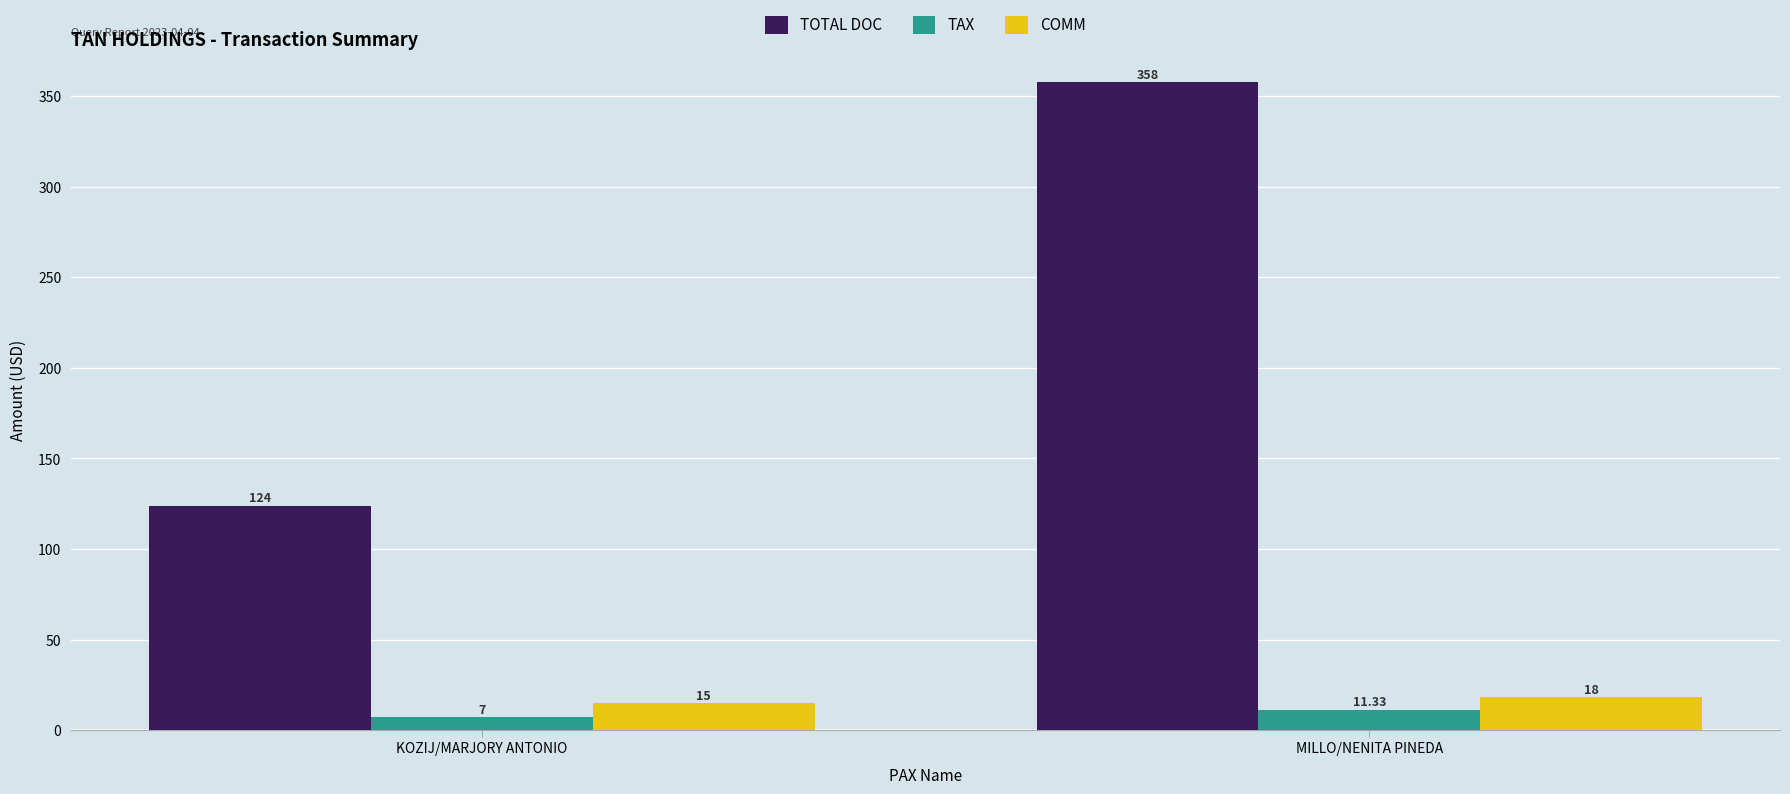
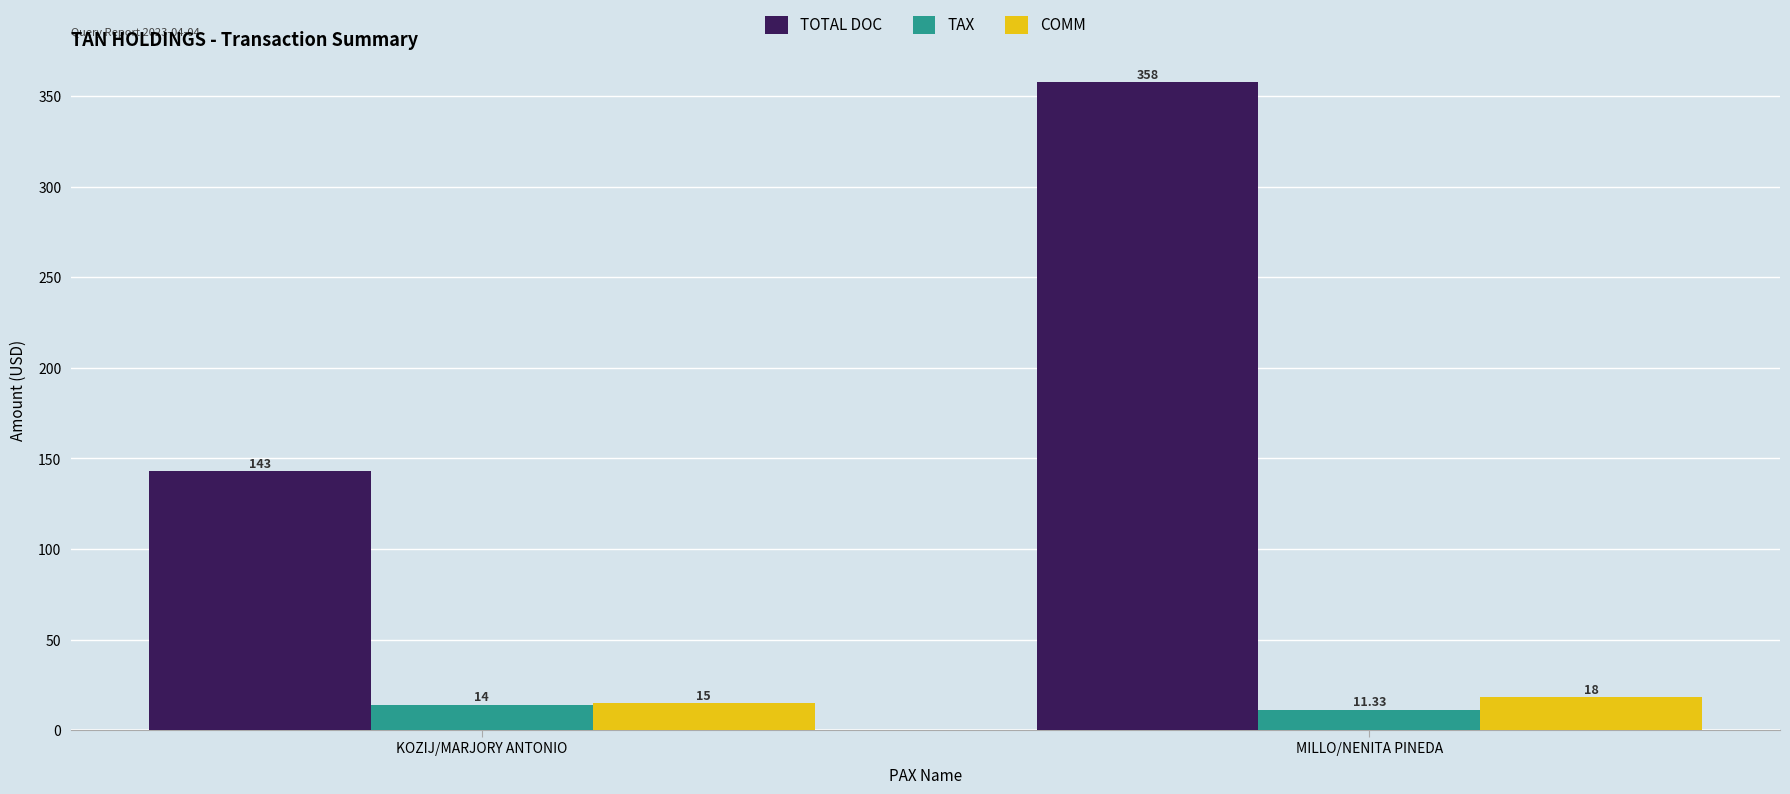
  {
    "TOTAL DOC": {
-     "KOZIJ/MARJORY ANTONIO": 124,
+     "KOZIJ/MARJORY ANTONIO": 143,
      "MILLO/NENITA PINEDA": 358
    },
    "TAX": {
-     "KOZIJ/MARJORY ANTONIO": 7,
+     "KOZIJ/MARJORY ANTONIO": 14,
      "MILLO/NENITA PINEDA": 11.33
    },
    "COMM": {
      "KOZIJ/MARJORY ANTONIO": 15,
      "MILLO/NENITA PINEDA": 18
    }
  }
